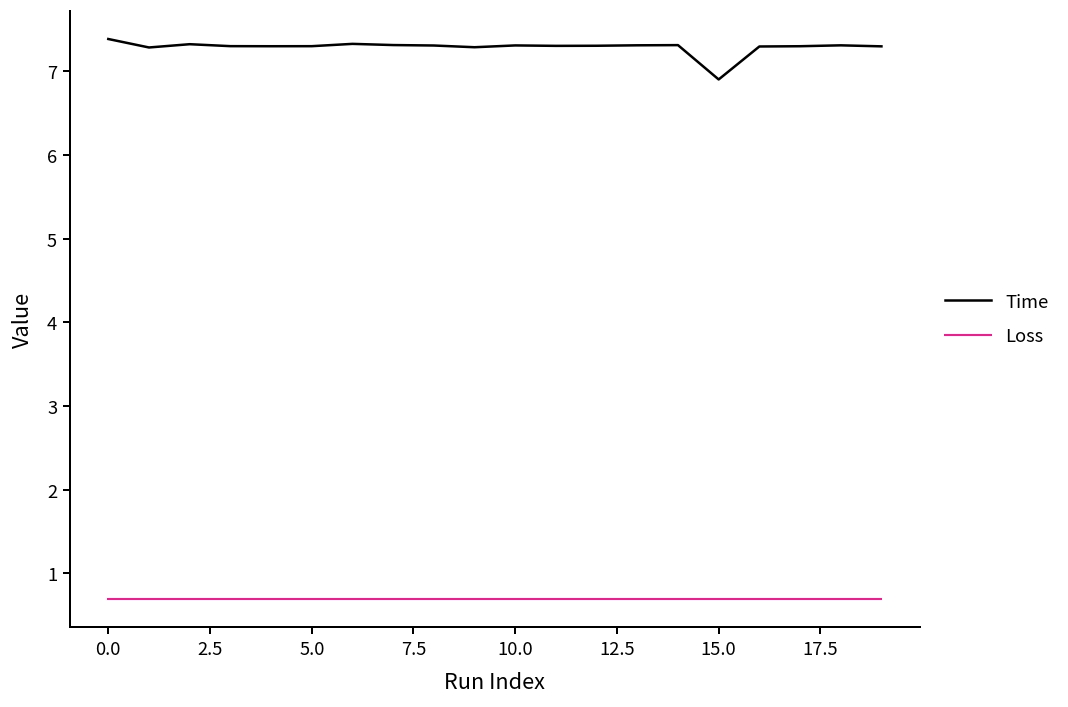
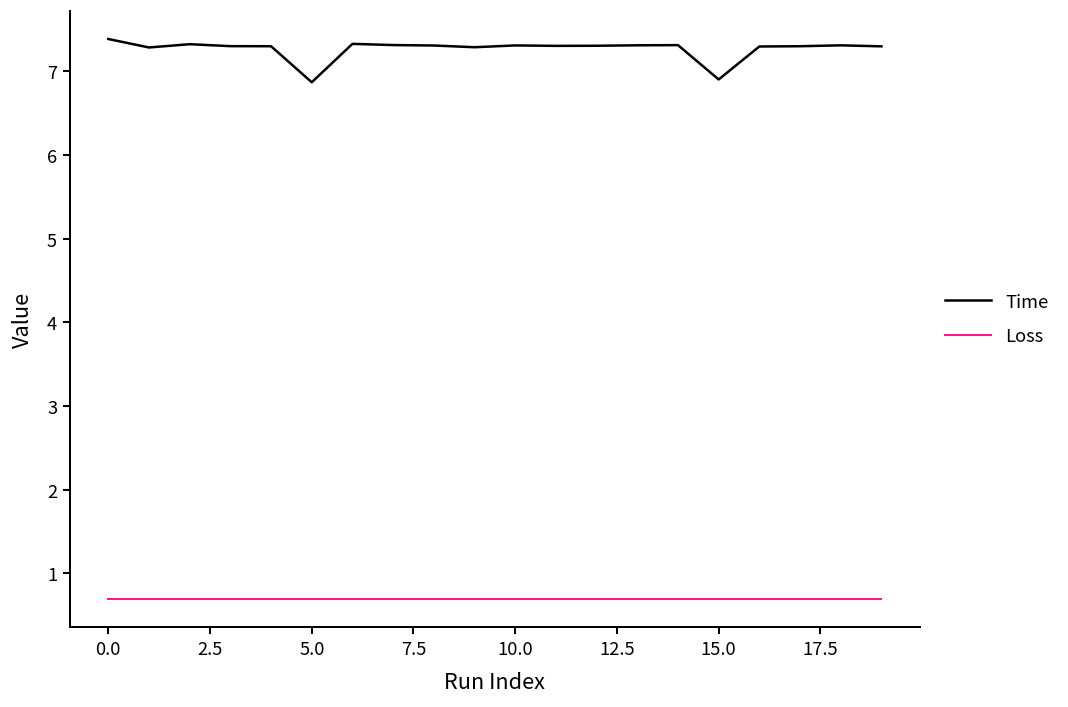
  {
    "Time": {
      "0.0": 7.4,
-     "5.0": 7.3,
+     "5.0": 6.9,
      "10.0": 7.3,
      "15.0": 6.9
    },
    "Loss": {
      "0.0": 0.7,
      "5.0": 0.7,
      "10.0": 0.7,
      "15.0": 0.7
    }
  }
